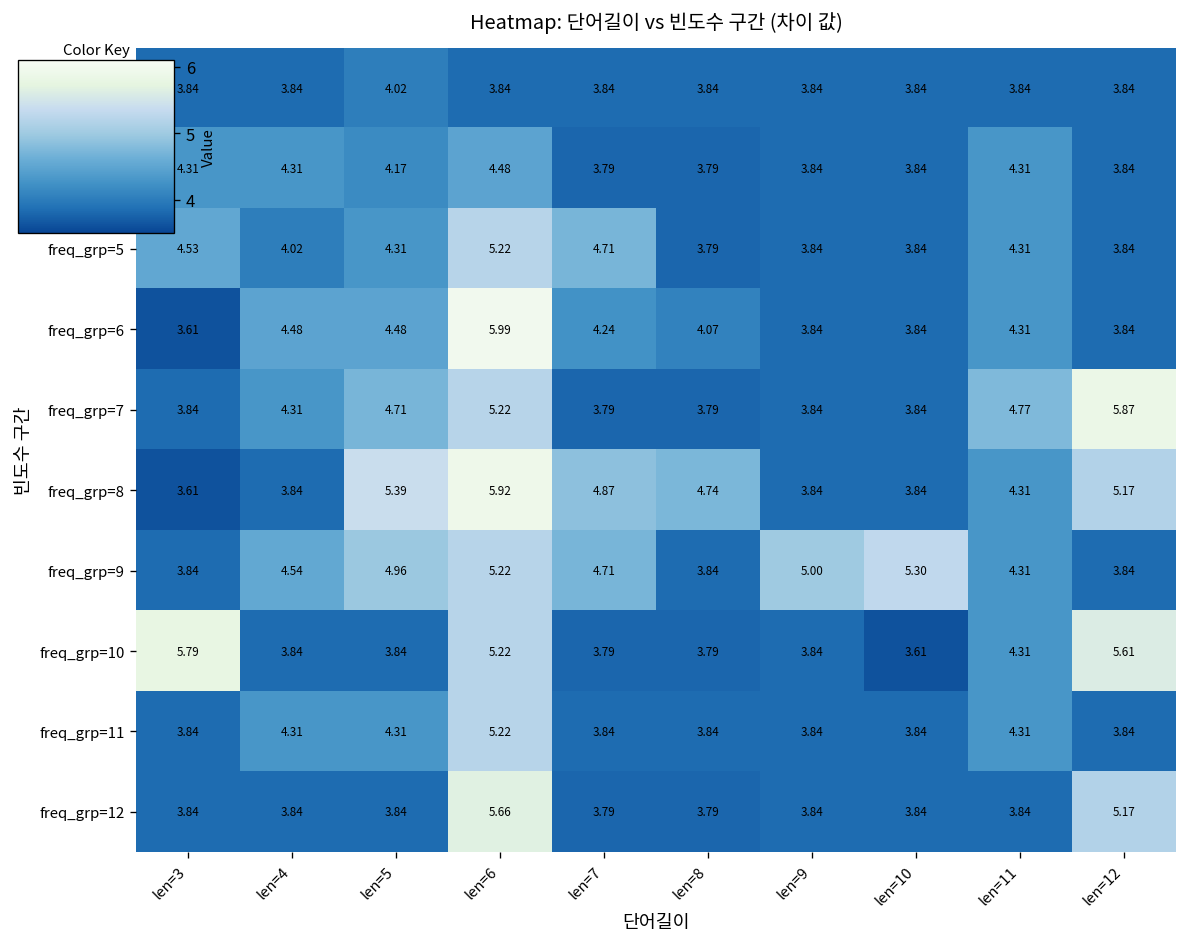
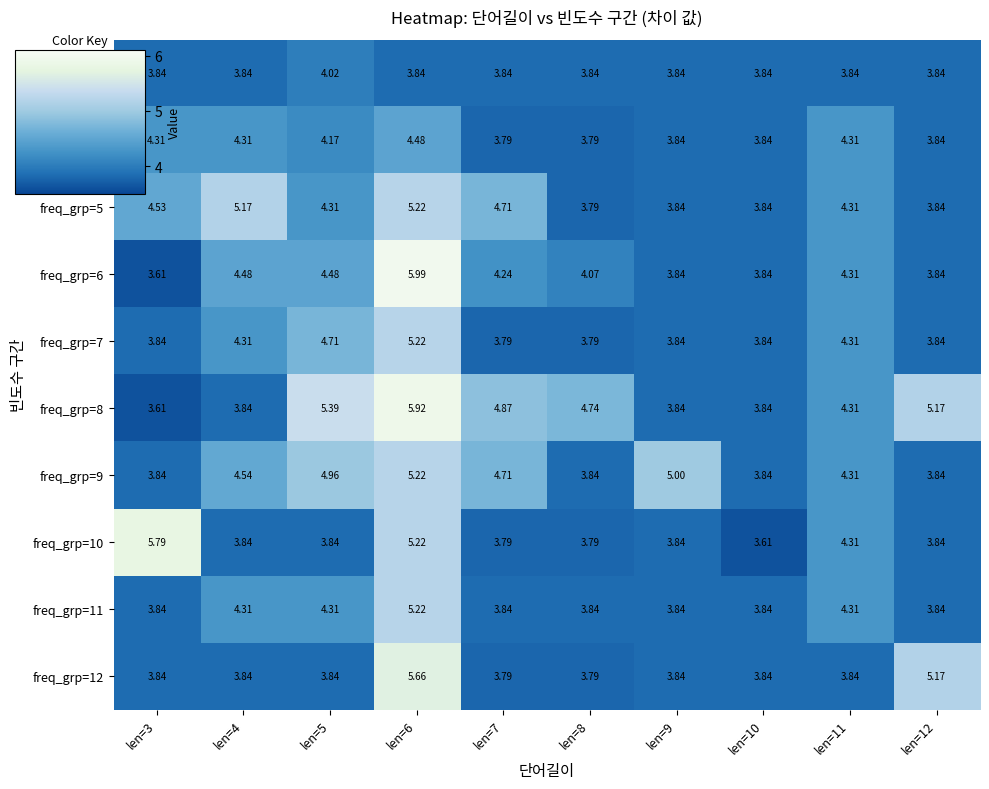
  {
    "freq_grp=5": {
      "len=3": 4.53,
-     "len=4": 4.02,
+     "len=4": 5.17,
      "len=5": 4.31,
      "len=6": 5.22,
      "len=7": 4.71,
      "len=8": 3.79,
      "len=9": 3.84,
      "len=10": 3.84,
      "len=11": 4.31,
      "len=12": 3.84
    },
    "freq_grp=6": {
      "len=3": 3.61,
      "len=4": 4.48,
      "len=5": 4.48,
      "len=6": 5.99,
      "len=7": 4.24,
      "len=8": 4.07,
      "len=9": 3.84,
      "len=10": 3.84,
      "len=11": 4.31,
      "len=12": 3.84
    },
    "freq_grp=7": {
      "len=3": 3.84,
      "len=4": 4.31,
      "len=5": 4.71,
      "len=6": 5.22,
      "len=7": 3.79,
      "len=8": 3.79,
      "len=9": 3.84,
      "len=10": 3.84,
-     "len=11": 4.77,
-     "len=12": 5.87
+     "len=11": 4.31,
+     "len=12": 3.84
    },
    "freq_grp=8": {
      "len=3": 3.61,
      "len=4": 3.84,
      "len=5": 5.39,
      "len=6": 5.92,
      "len=7": 4.87,
      "len=8": 4.74,
      "len=9": 3.84,
      "len=10": 3.84,
      "len=11": 4.31,
      "len=12": 5.17
    },
    "freq_grp=9": {
      "len=3": 3.84,
      "len=4": 4.54,
      "len=5": 4.96,
      "len=6": 5.22,
      "len=7": 4.71,
      "len=8": 3.84,
      "len=9": 5.00,
-     "len=10": 5.30,
+     "len=10": 3.84,
      "len=11": 4.31,
      "len=12": 3.84
    },
    "freq_grp=10": {
      "len=3": 5.79,
      "len=4": 3.84,
      "len=5": 3.84,
      "len=6": 5.22,
      "len=7": 3.79,
      "len=8": 3.79,
      "len=9": 3.84,
      "len=10": 3.61,
      "len=11": 4.31,
-     "len=12": 5.61
+     "len=12": 3.84
    },
    "freq_grp=11": {
      "len=3": 3.84,
      "len=4": 4.31,
      "len=5": 4.31,
      "len=6": 5.22,
      "len=7": 3.84,
      "len=8": 3.84,
      "len=9": 3.84,
      "len=10": 3.84,
      "len=11": 4.31,
      "len=12": 3.84
    },
    "freq_grp=12": {
      "len=3": 3.84,
      "len=4": 3.84,
      "len=5": 3.84,
      "len=6": 5.66,
      "len=7": 3.79,
      "len=8": 3.79,
      "len=9": 3.84,
      "len=10": 3.84,
      "len=11": 3.84,
      "len=12": 5.17
    }
  }
